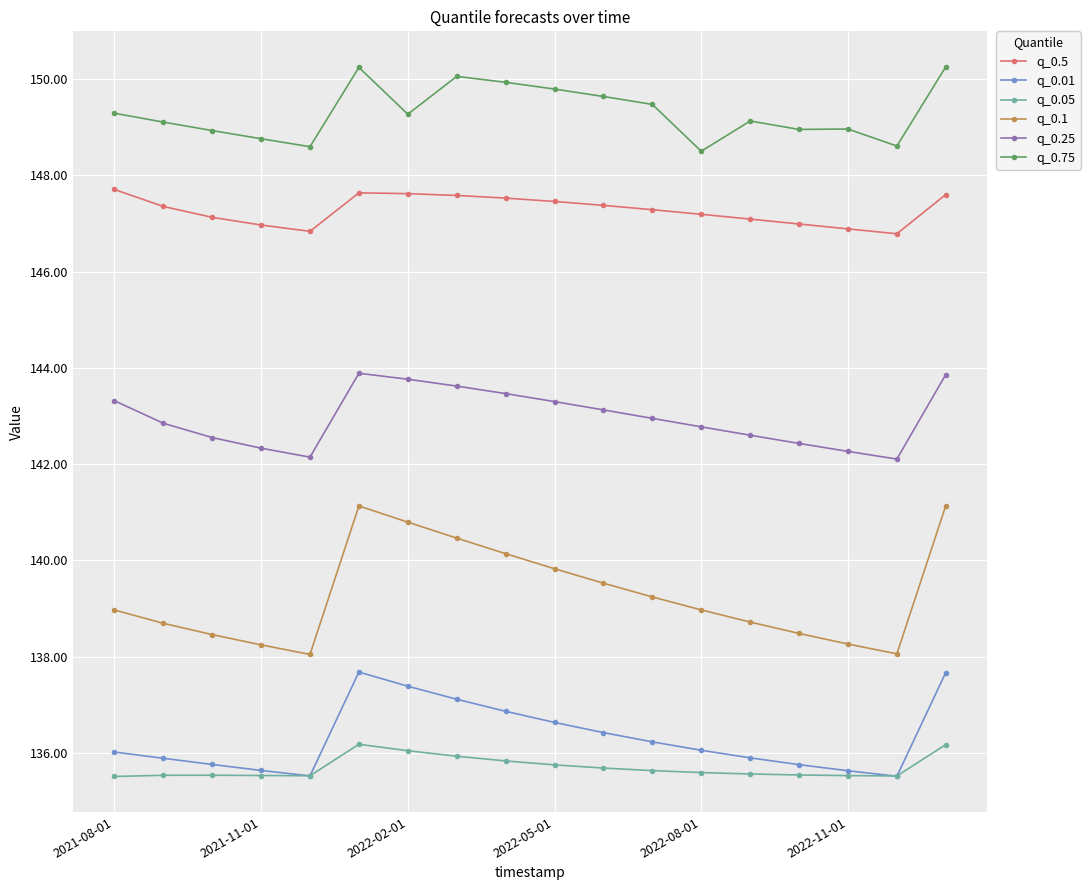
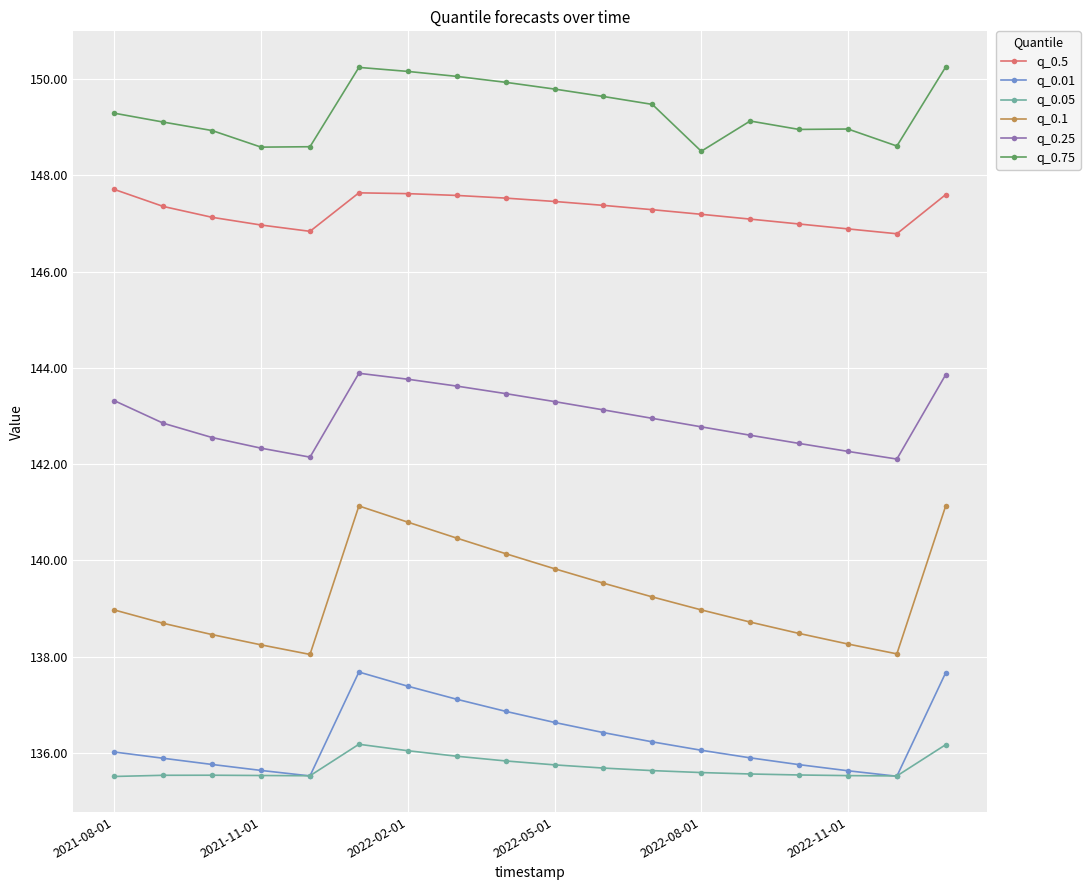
  {
    "q_0.75": {
      "2021-08-01": 149.3,
-     "2021-11-01": 148.8,
-     "2022-02-01": 149.3,
+     "2021-11-01": 148.6,
+     "2022-02-01": 150.2,
      "2022-05-01": 149.8,
      "2022-08-01": 148.5,
      "2022-11-01": 149.0
    }
  }
